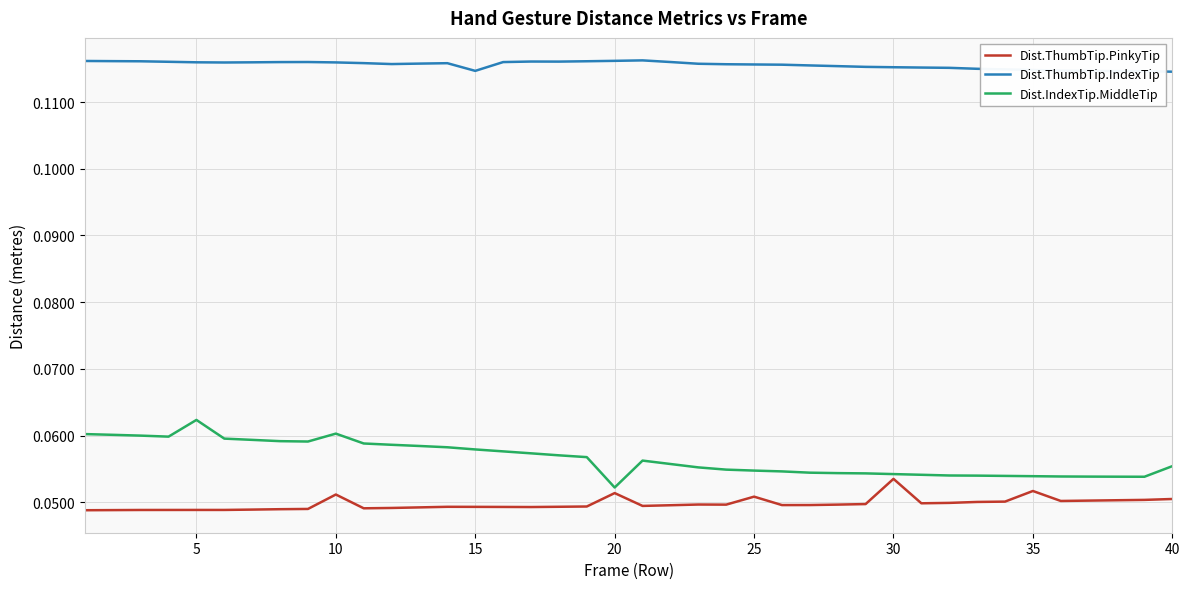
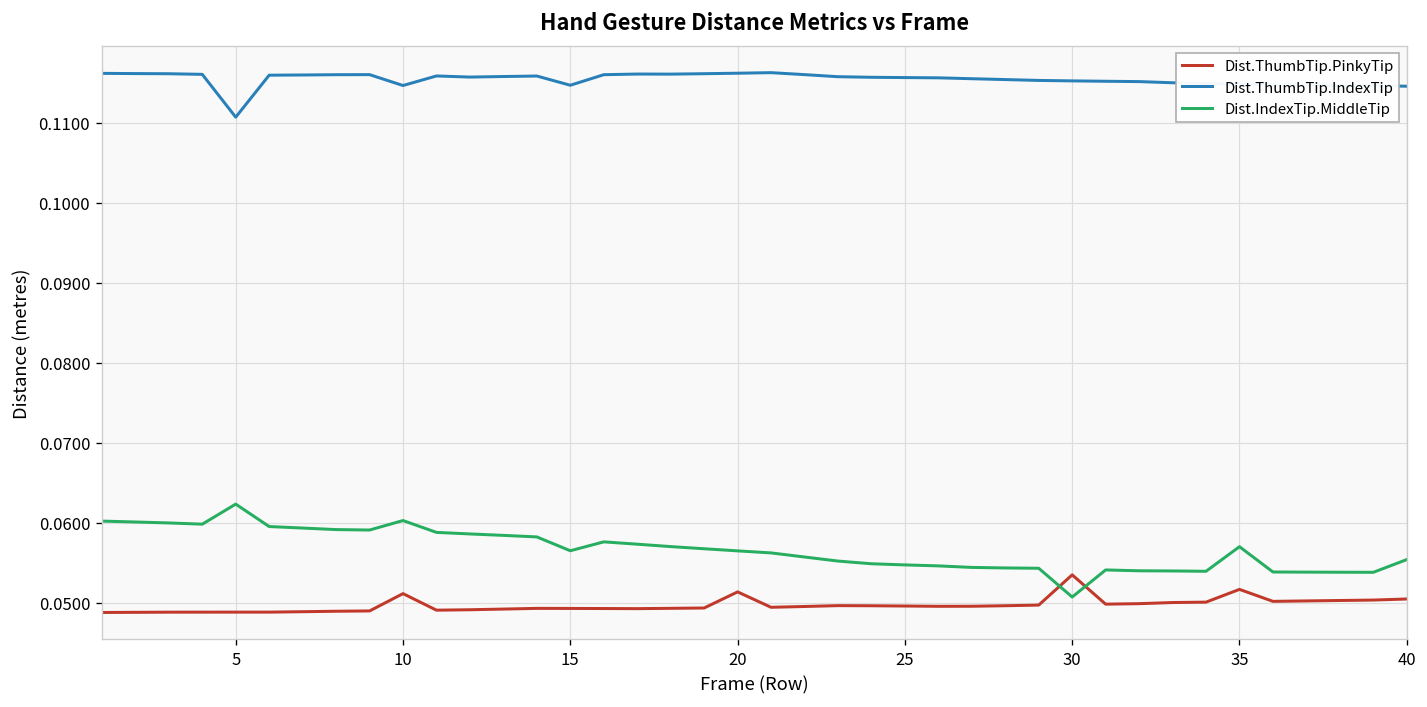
  {
    "Dist.ThumbTip.PinkyTip": {
      "5": 0.049,
      "10": 0.051,
      "15": 0.049,
      "20": 0.051,
-     "25": 0.051,
+     "25": 0.050,
      "30": 0.053,
      "35": 0.052,
      "40": 0.050
    },
    "Dist.ThumbTip.IndexTip": {
-     "5": 0.116,
-     "10": 0.116,
+     "5": 0.111,
+     "10": 0.115,
      "15": 0.115,
      "20": 0.116,
      "25": 0.116,
      "30": 0.115,
      "40": 0.115
    },
    "Dist.IndexTip.MiddleTip": {
      "5": 0.062,
      "10": 0.060,
-     "15": 0.058,
-     "20": 0.052,
+     "15": 0.057,
+     "20": 0.056,
      "25": 0.055,
-     "30": 0.054,
-     "35": 0.054,
+     "30": 0.051,
+     "35": 0.057,
      "40": 0.055
    }
  }
